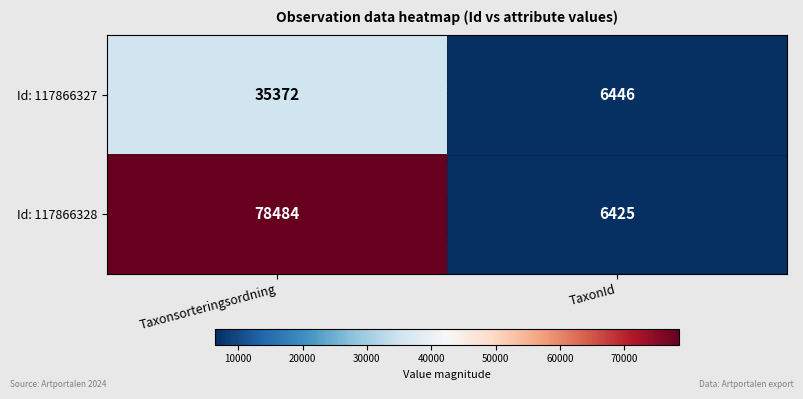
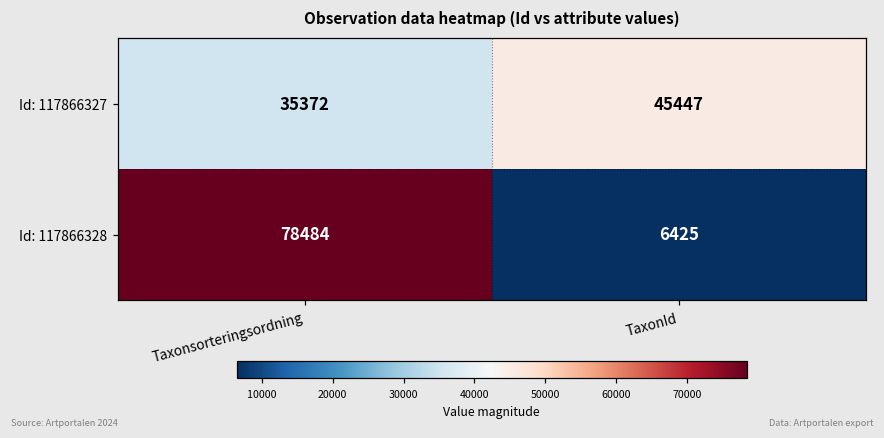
  {
    "Id: 117866327": {
      "Taxonsorteringsordning": 35372,
-     "TaxonId": 6446
+     "TaxonId": 45447
    },
    "Id: 117866328": {
      "Taxonsorteringsordning": 78484,
      "TaxonId": 6425
    }
  }
